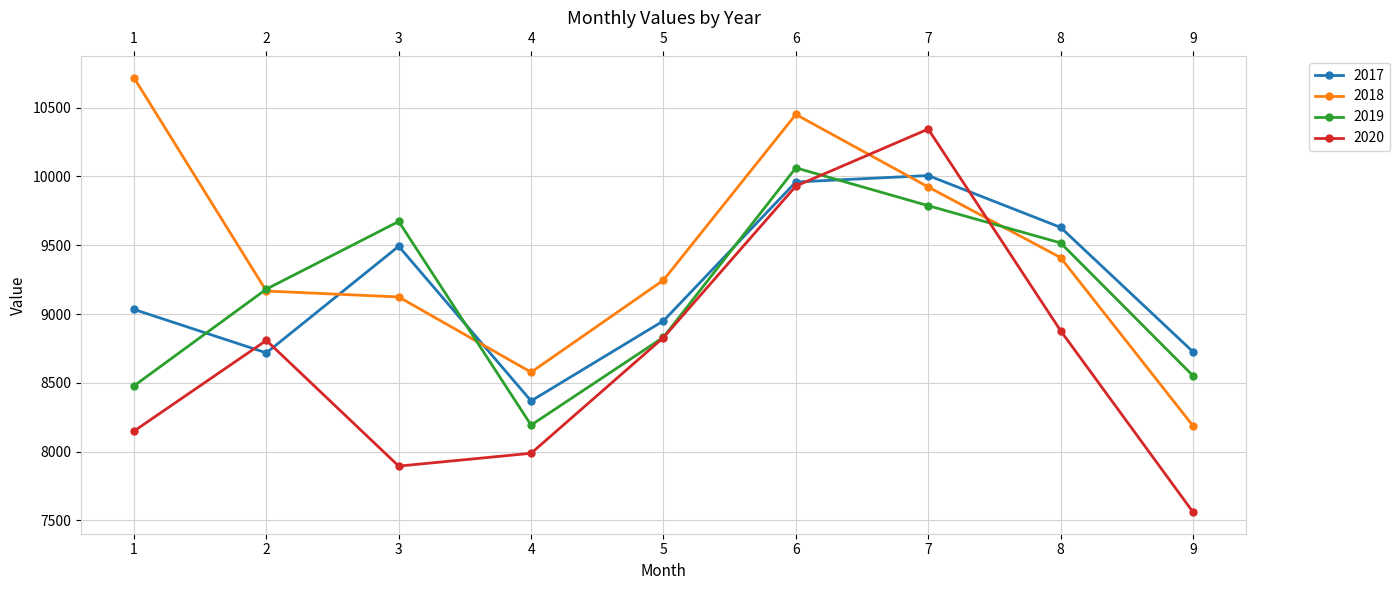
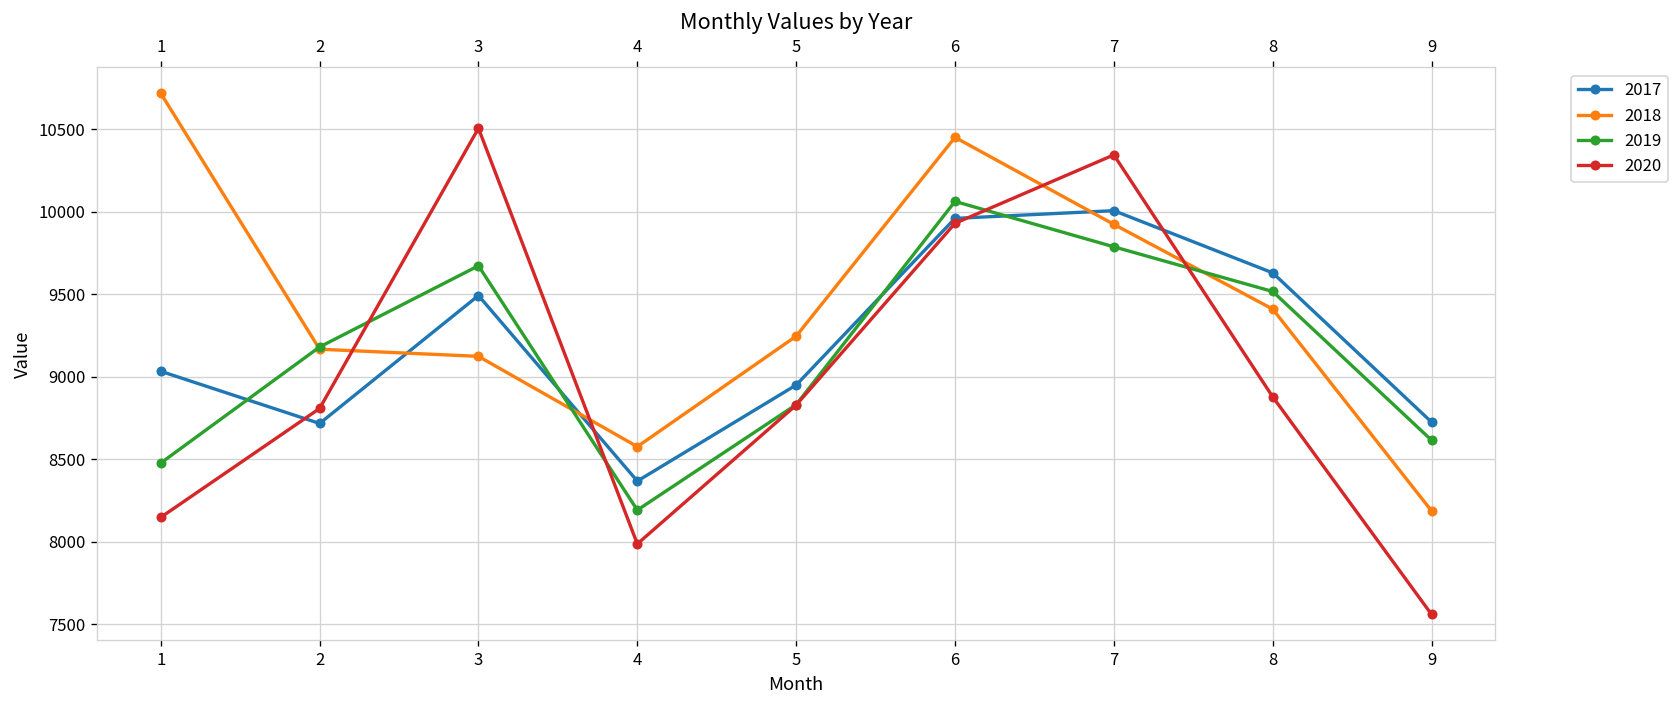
  {
    "2017": {
      "1": 9030,
      "2": 8720,
      "3": 9490,
      "4": 8370,
      "5": 8950,
      "6": 9960,
      "7": 10010,
      "8": 9630,
      "9": 8730
    },
    "2018": {
      "1": 10720,
      "3": 9120,
      "4": 8580,
      "5": 9250,
      "6": 10450,
      "7": 9920,
      "8": 9410,
      "9": 8190
    },
    "2019": {
      "1": 8480,
      "3": 9670,
      "4": 8190,
      "6": 10060,
      "7": 9790,
      "8": 9520,
-     "9": 8550
+     "9": 8620
    },
    "2020": {
      "1": 8150,
      "2": 8810,
-     "3": 7890,
+     "3": 10510,
      "4": 7990,
      "6": 9930,
      "7": 10340,
      "8": 8880,
      "9": 7560
    }
  }
